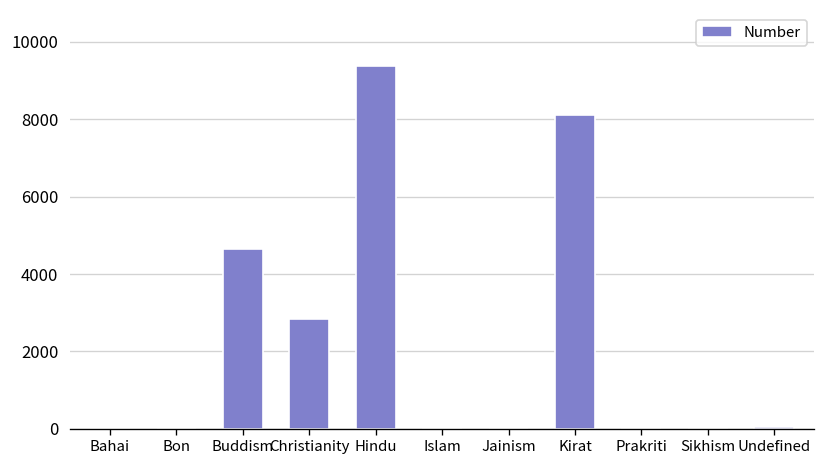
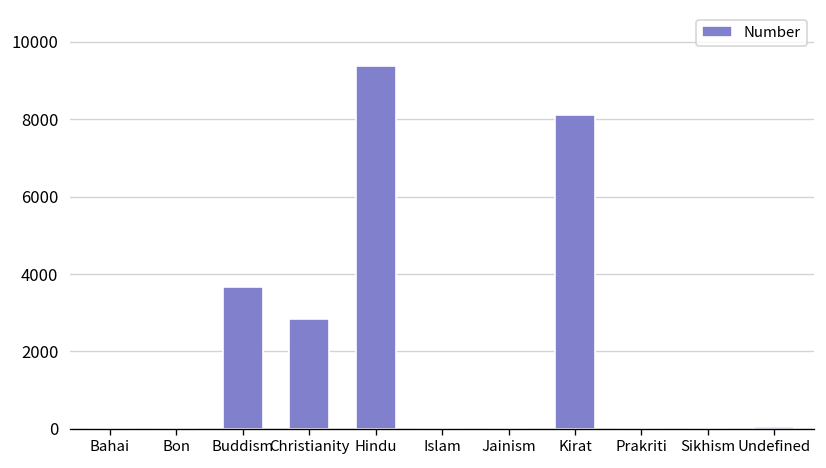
  {
    "Bahai": 0,
    "Bon": 0,
-   "Buddism": 4700,
+   "Buddism": 3700,
    "Christianity": 2800,
    "Hindu": 9400,
    "Islam": 0,
    "Jainism": 0,
    "Kirat": 8100,
    "Sikhism": 0
  }
